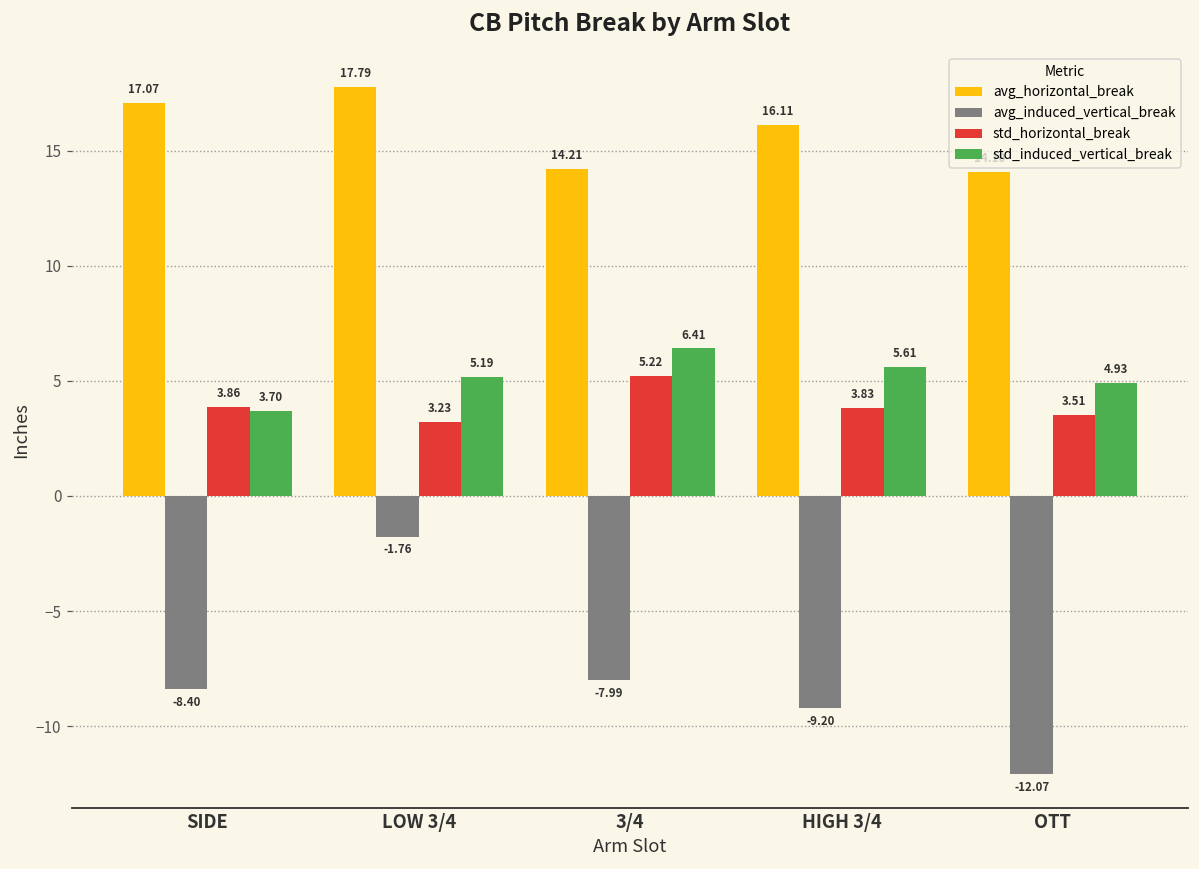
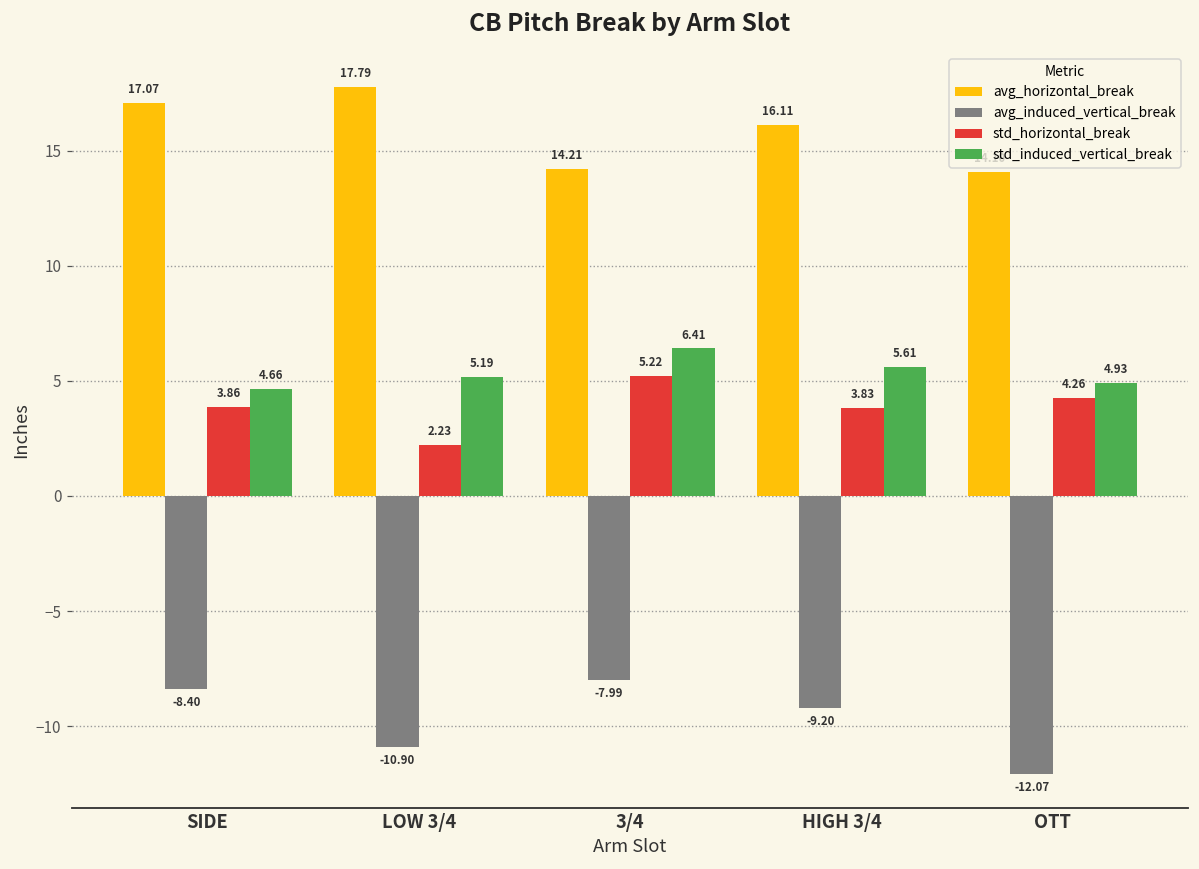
  {
    "avg_horizontal_break": {
      "SIDE": 17.07,
      "LOW 3/4": 17.79,
      "3/4": 14.21,
      "HIGH 3/4": 16.11
    },
    "avg_induced_vertical_break": {
      "SIDE": -8.40,
-     "LOW 3/4": -1.76,
+     "LOW 3/4": -10.90,
      "3/4": -7.99,
      "HIGH 3/4": -9.20,
      "OTT": -12.07
    },
    "std_horizontal_break": {
      "SIDE": 3.86,
-     "LOW 3/4": 3.23,
+     "LOW 3/4": 2.23,
      "3/4": 5.22,
      "HIGH 3/4": 3.83,
-     "OTT": 3.51
+     "OTT": 4.26
    },
    "std_induced_vertical_break": {
-     "SIDE": 3.70,
+     "SIDE": 4.66,
      "LOW 3/4": 5.19,
      "3/4": 6.41,
      "HIGH 3/4": 5.61,
      "OTT": 4.93
    }
  }
